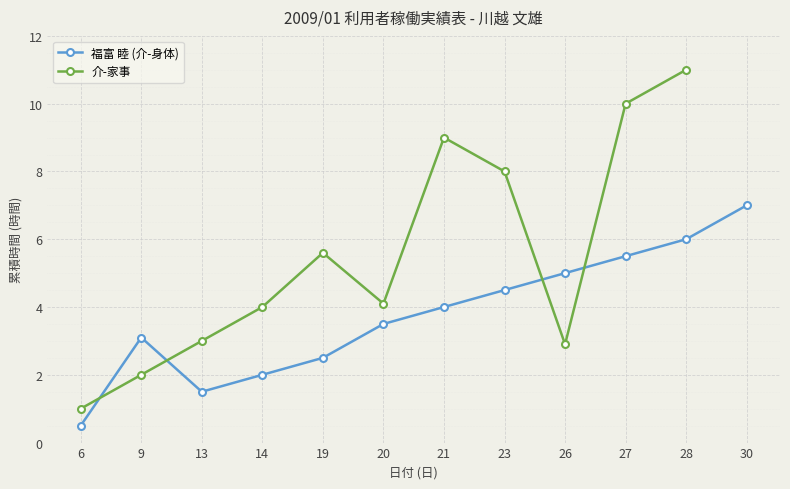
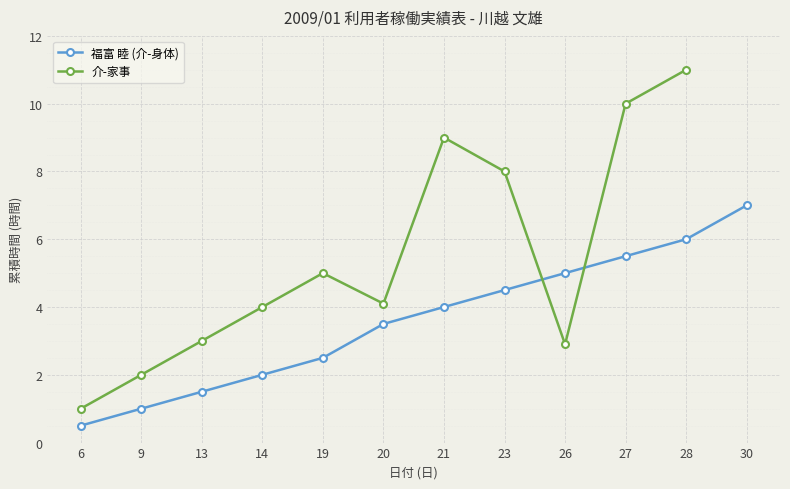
  {
    "福富 睦 (介-身体)": {
      "6": 0.5,
-     "9": 3.1,
+     "9": 1.0,
      "13": 1.5,
      "14": 2.0,
      "19": 2.5,
      "20": 3.5,
      "21": 4.0,
      "23": 4.5,
      "26": 5.0,
      "27": 5.5,
      "28": 6.0,
      "30": 7.0
    },
    "介-家事": {
      "6": 1.0,
      "9": 2.0,
      "13": 3.0,
      "14": 4.0,
-     "19": 5.6,
+     "19": 5.0,
      "20": 4.1,
      "21": 9.0,
      "23": 8.0,
      "26": 2.9,
      "27": 10.0,
      "28": 11.0
    }
  }
